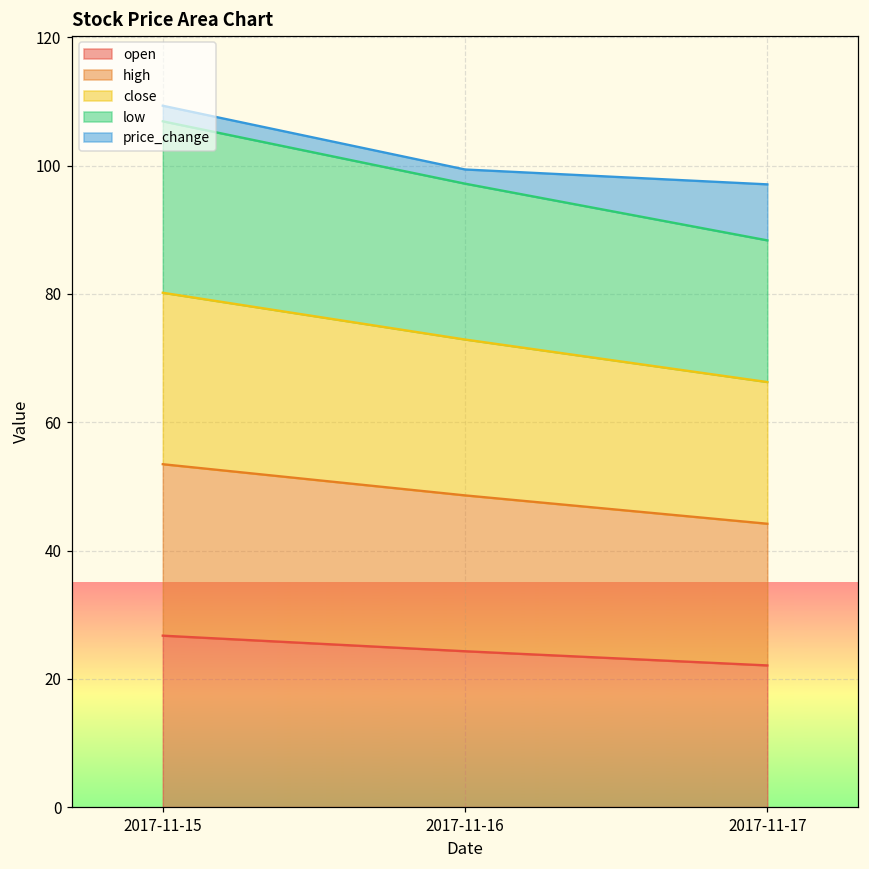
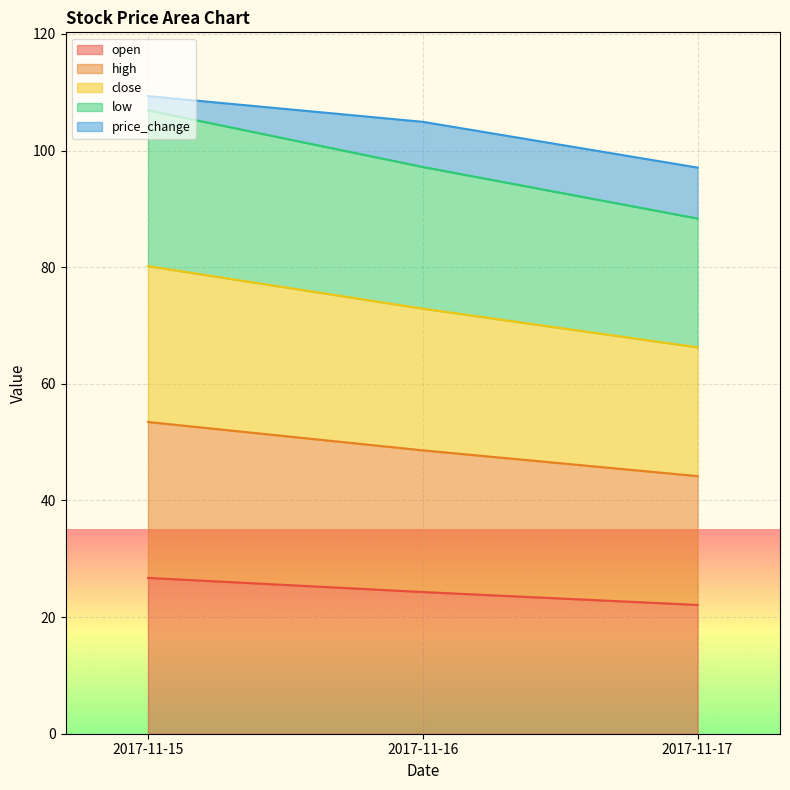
  {
    "low": {
      "2017-11-16": 24,
      "2017-11-17": 22
    },
    "price_change": {
-     "2017-11-16": 2,
+     "2017-11-16": 8,
      "2017-11-17": 9
    }
  }
